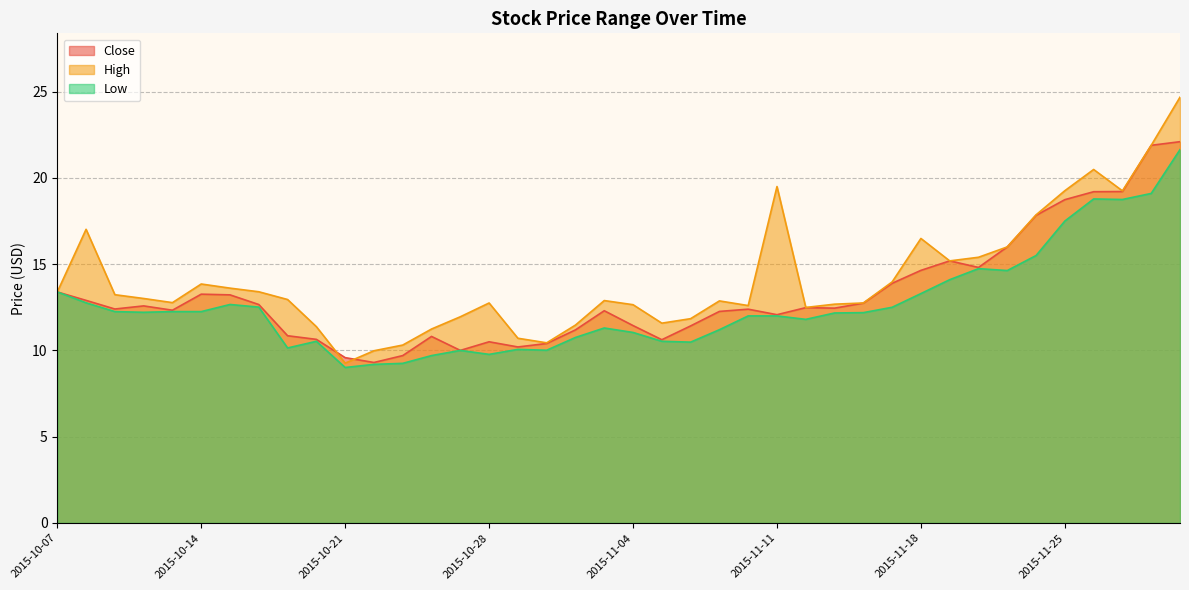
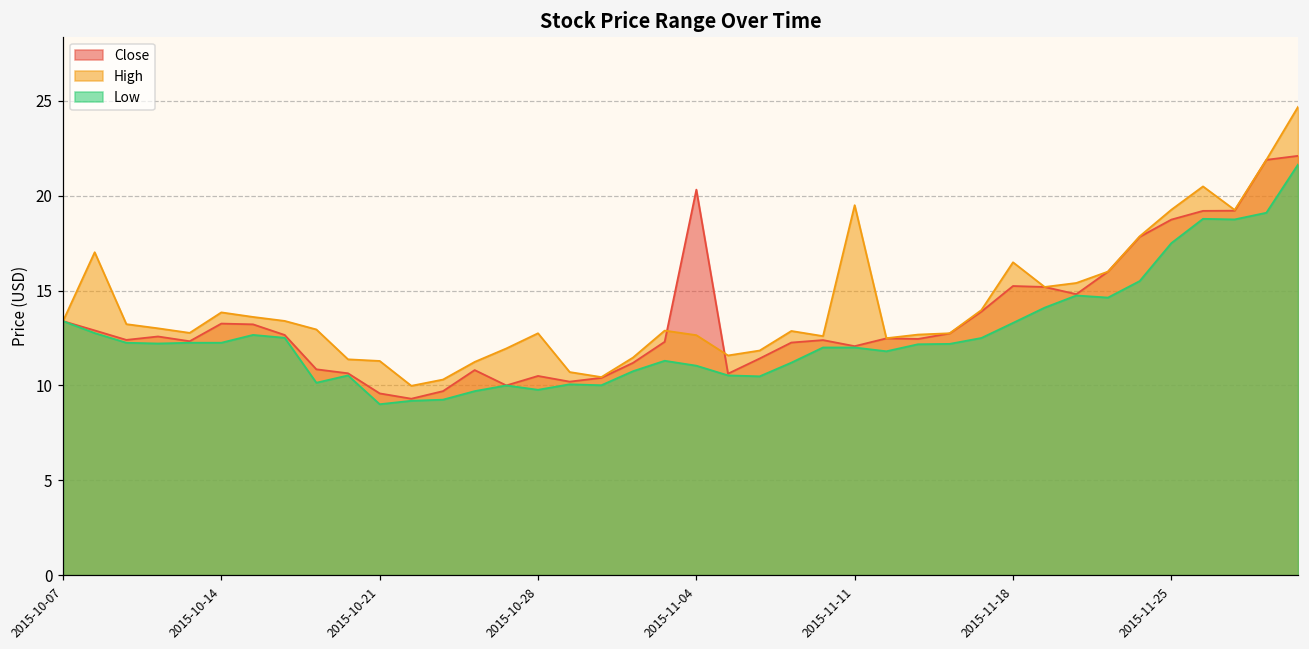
  {
    "Close": {
      "2015-10-14": 13.3,
      "2015-10-21": 9.6,
      "2015-10-28": 10.5,
-     "2015-11-04": 11.4,
-     "2015-11-18": 14.6,
+     "2015-11-04": 20.3,
+     "2015-11-18": 15.2,
      "2015-11-25": 18.7
    },
    "High": {
      "2015-10-14": 13.9,
-     "2015-10-21": 9.3,
+     "2015-10-21": 11.3,
      "2015-10-28": 12.8,
      "2015-11-04": 12.7,
      "2015-11-11": 19.5,
      "2015-11-18": 16.5,
      "2015-11-25": 19.3
    },
    "Low": {
      "2015-10-14": 12.3,
      "2015-10-21": 9.0,
      "2015-10-28": 9.8,
      "2015-11-04": 11.0,
      "2015-11-18": 13.3,
      "2015-11-25": 17.5
    }
  }
